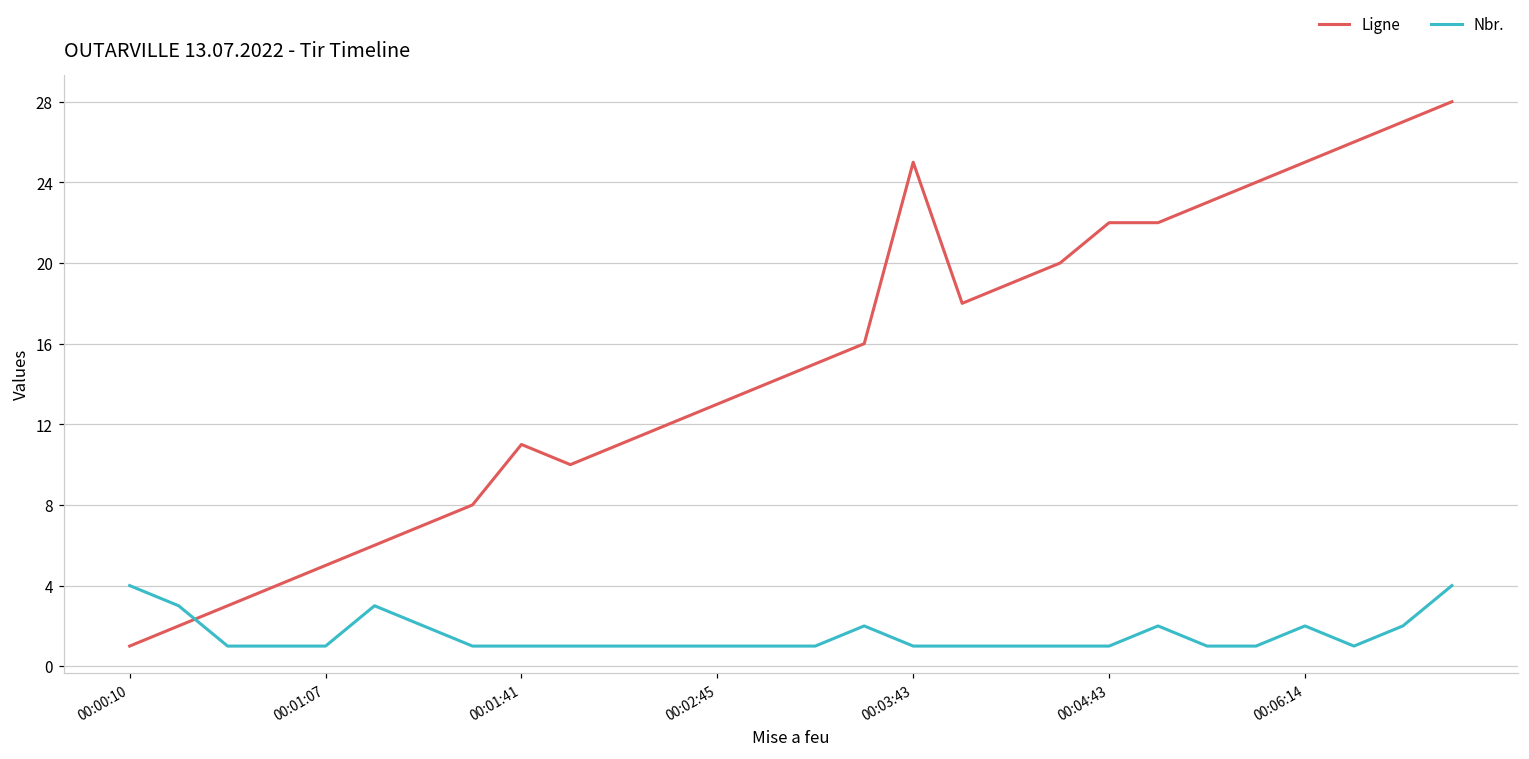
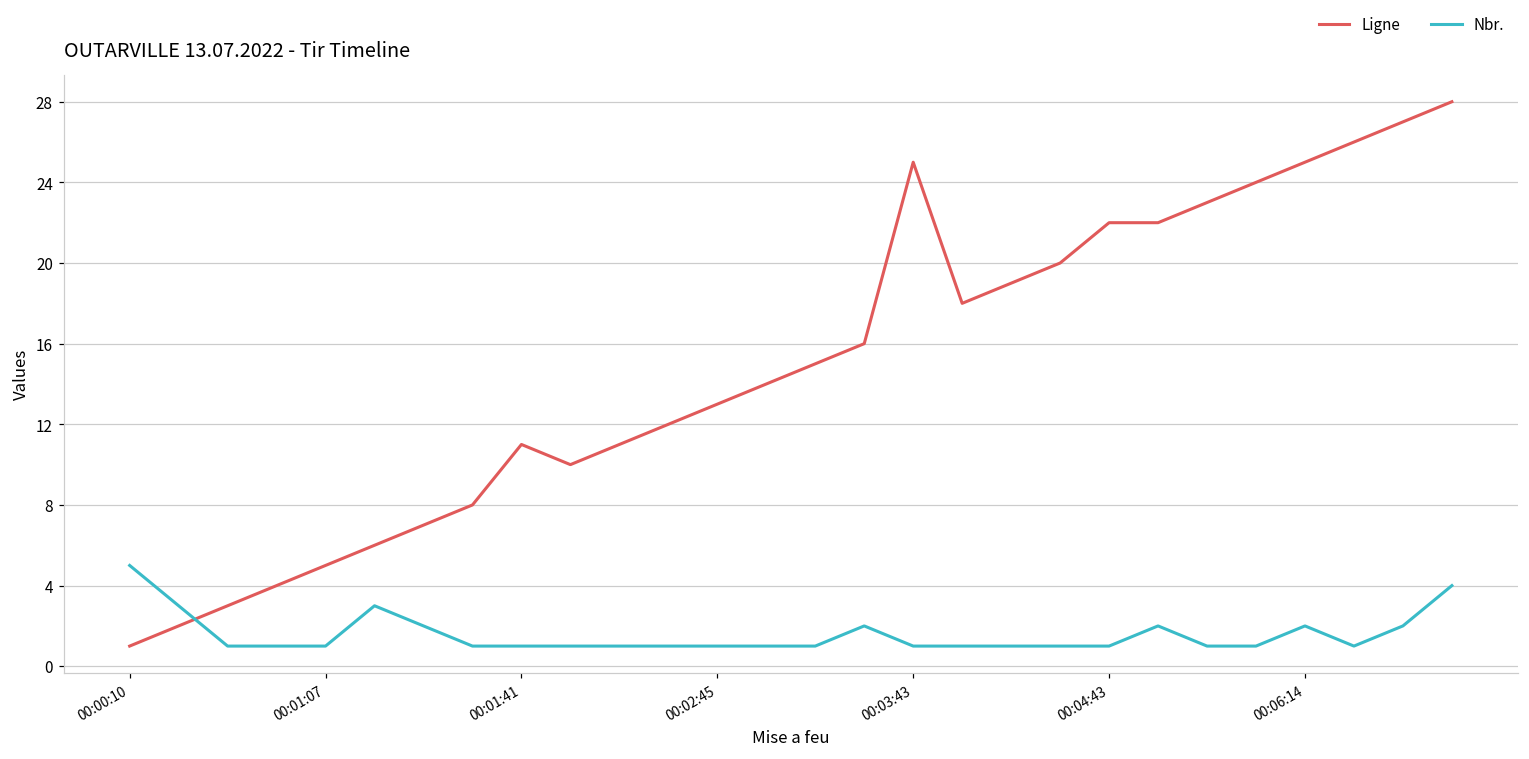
  {
    "Ligne": {
      "00:00:10": 1,
      "00:01:07": 5,
      "00:01:41": 11,
      "00:02:45": 13,
      "00:03:43": 25,
      "00:04:43": 22,
      "00:06:14": 25
    },
    "Nbr.": {
-     "00:00:10": 4,
+     "00:00:10": 5,
      "00:01:07": 1,
      "00:01:41": 1,
      "00:02:45": 1,
      "00:03:43": 1,
      "00:04:43": 1,
      "00:06:14": 2
    }
  }
